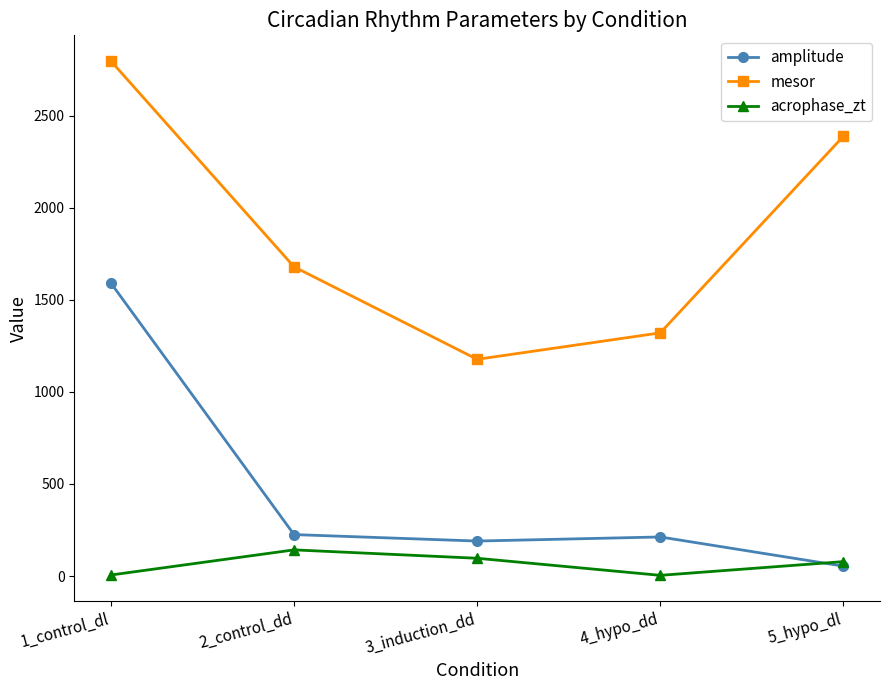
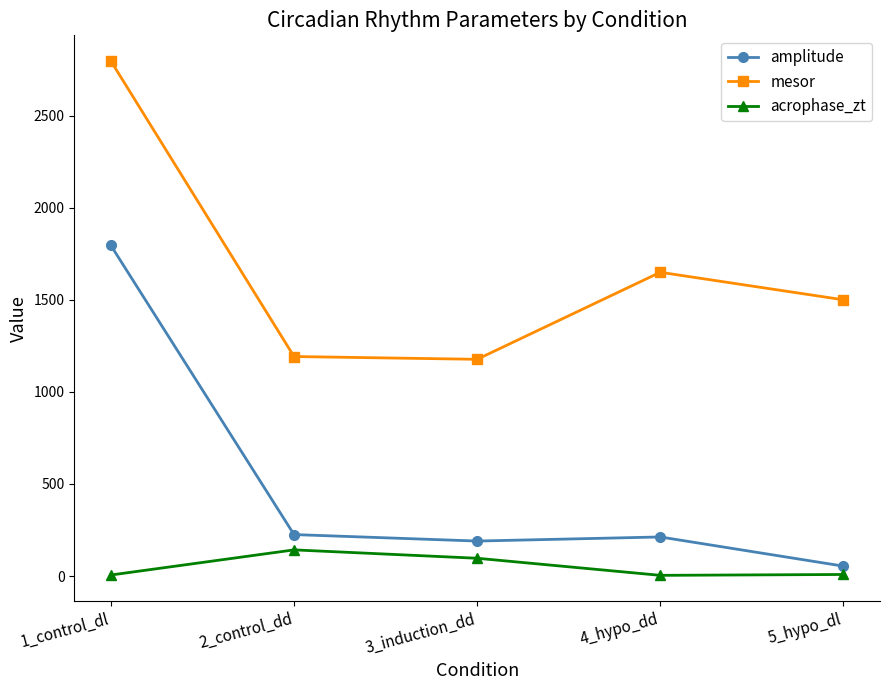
  {
    "amplitude": {
-     "1_control_dl": 1590,
+     "1_control_dl": 1800,
      "2_control_dd": 230,
      "3_induction_dd": 190,
      "4_hypo_dd": 210,
      "5_hypo_dl": 50
    },
    "mesor": {
      "1_control_dl": 2800,
-     "2_control_dd": 1680,
+     "2_control_dd": 1190,
      "3_induction_dd": 1180,
-     "4_hypo_dd": 1320,
-     "5_hypo_dl": 2390
+     "4_hypo_dd": 1650,
+     "5_hypo_dl": 1500
    },
    "acrophase_zt": {
      "1_control_dl": 10,
      "2_control_dd": 140,
      "3_induction_dd": 100,
      "4_hypo_dd": 0,
-     "5_hypo_dl": 80
+     "5_hypo_dl": 10
    }
  }
